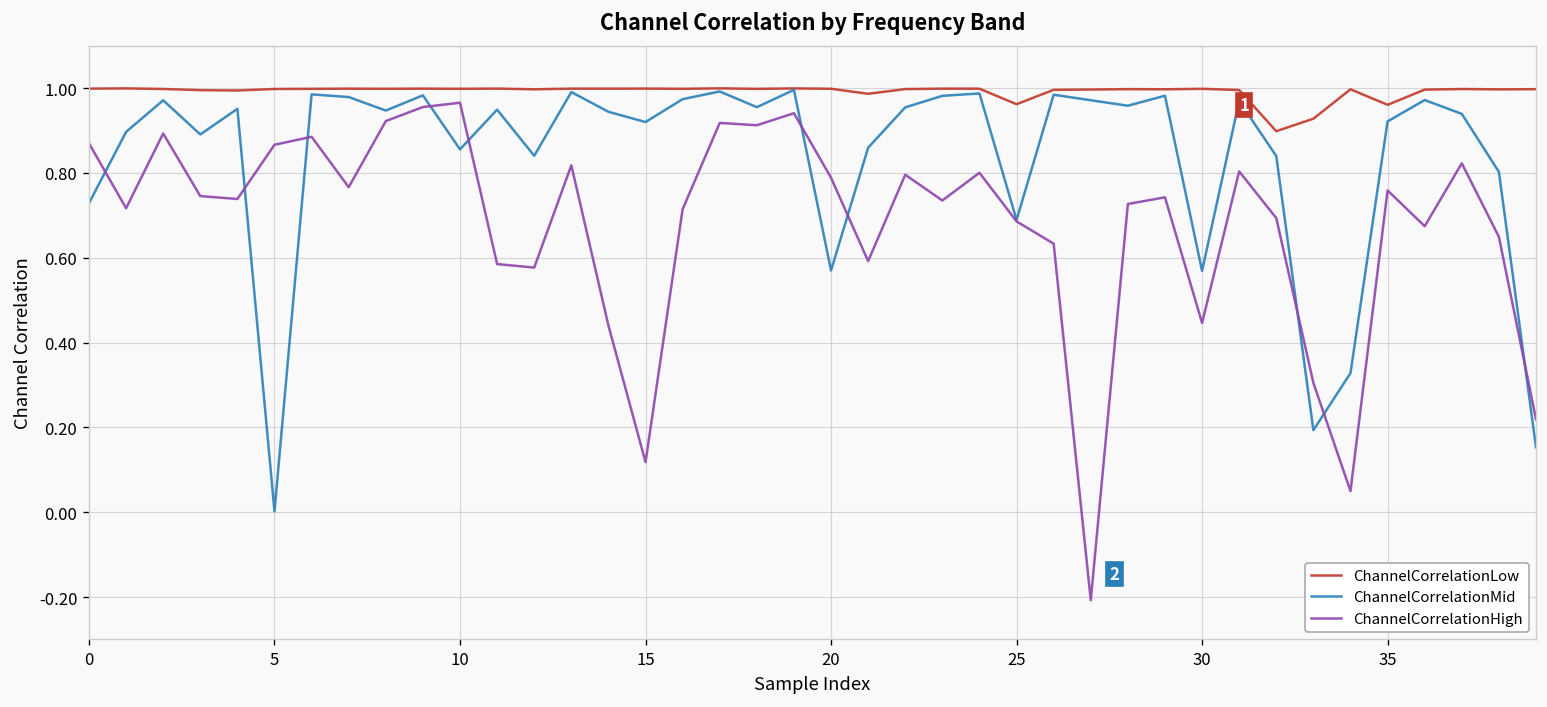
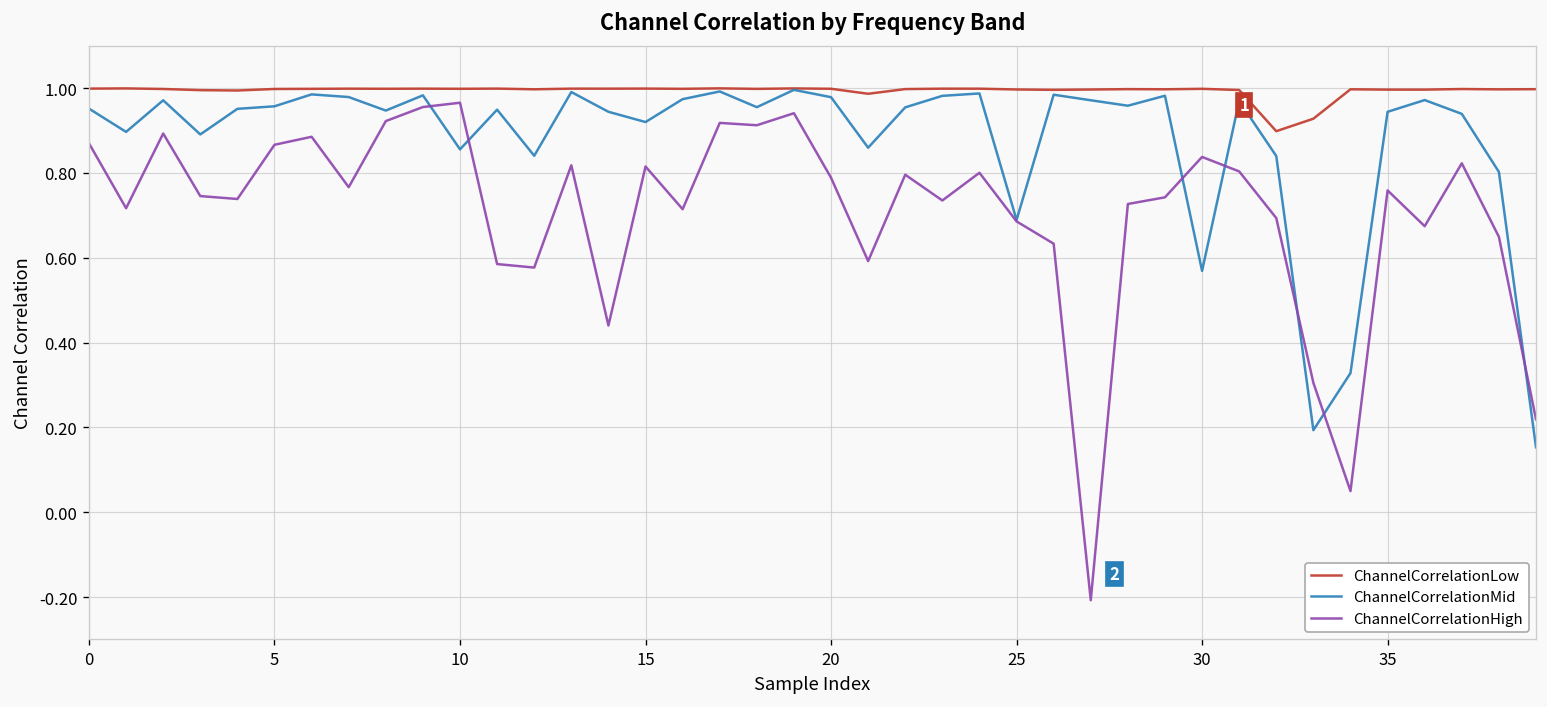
  {
    "ChannelCorrelationLow": {
      "0": 1.00,
      "5": 1.00,
      "10": 1.00,
      "15": 1.00,
      "20": 1.00,
-     "25": 0.96,
-     "35": 0.96
+     "25": 1.00,
+     "35": 1.00
    },
    "ChannelCorrelationMid": {
-     "0": 0.73,
-     "5": 0.00,
+     "0": 0.95,
+     "5": 0.96,
      "10": 0.86,
      "15": 0.92,
-     "20": 0.57,
+     "20": 0.98,
      "30": 0.57,
-     "35": 0.92
+     "35": 0.94
    },
    "ChannelCorrelationHigh": {
      "0": 0.87,
      "5": 0.87,
      "10": 0.97,
-     "15": 0.12,
+     "15": 0.82,
      "20": 0.79,
-     "30": 0.45,
+     "30": 0.84,
      "35": 0.76
    }
  }
